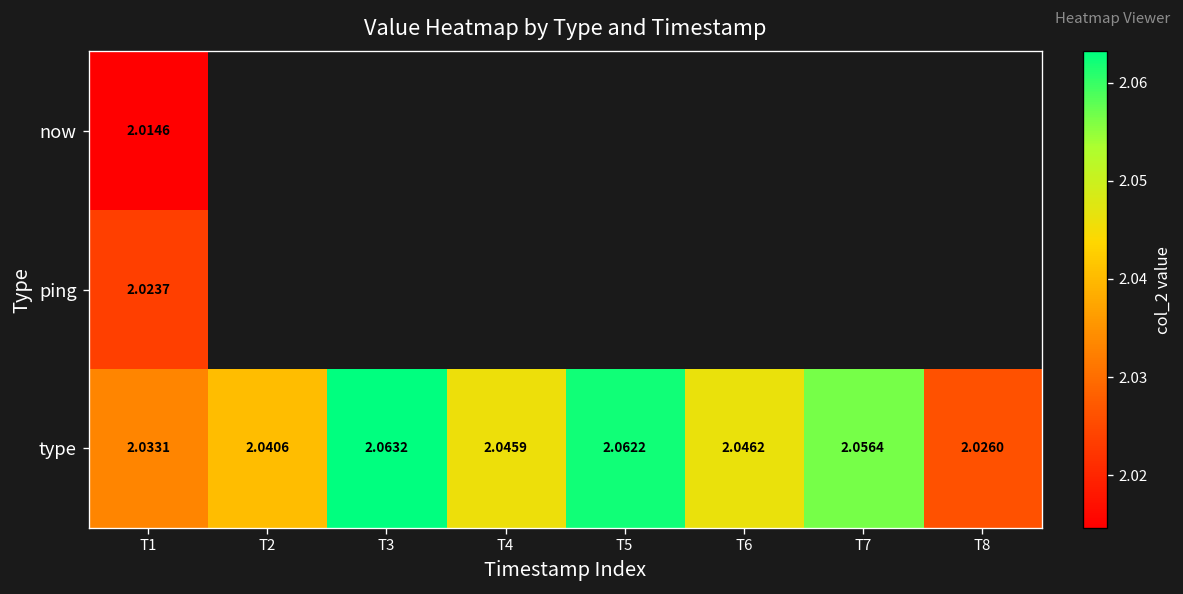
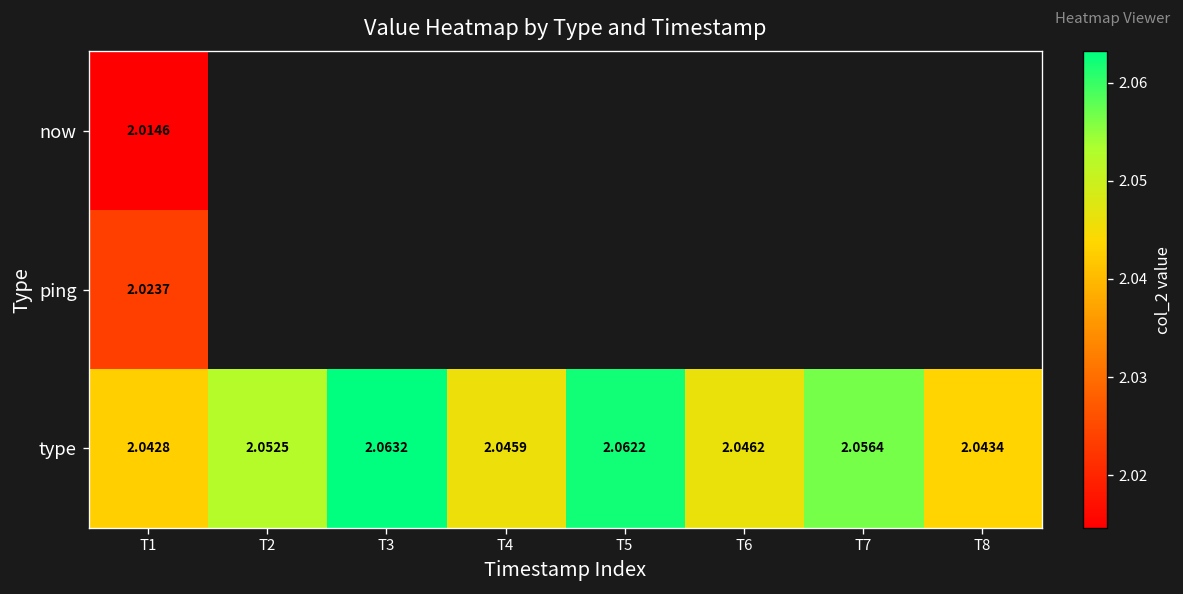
  {
    "now": {
      "T1": 2.0146
    },
    "ping": {
      "T1": 2.0237
    },
    "type": {
-     "T1": 2.0331,
-     "T2": 2.0406,
+     "T1": 2.0428,
+     "T2": 2.0525,
      "T3": 2.0632,
      "T4": 2.0459,
      "T5": 2.0622,
      "T6": 2.0462,
      "T7": 2.0564,
-     "T8": 2.0260
+     "T8": 2.0434
    }
  }
